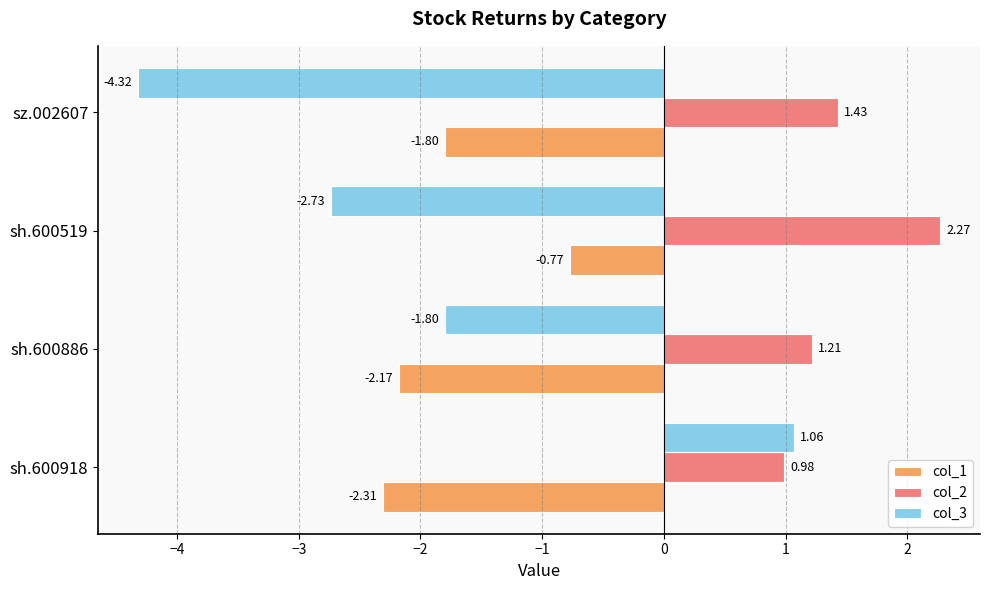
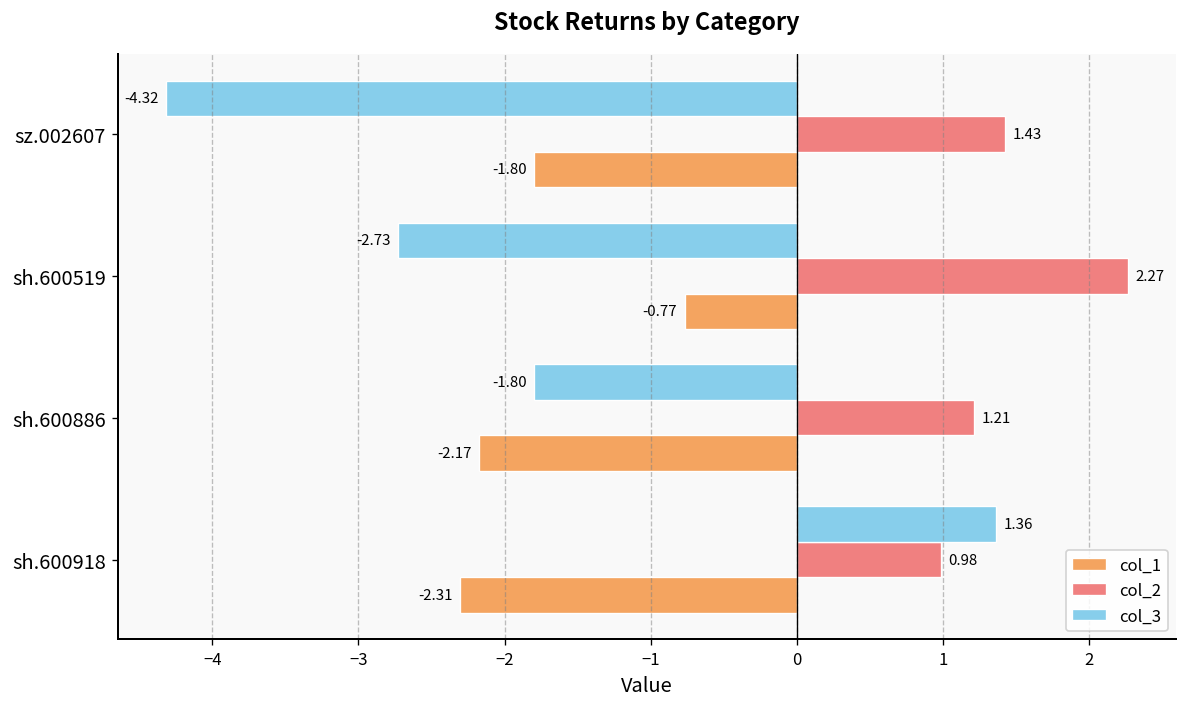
  {
    "col_3": {
      "sz.002607": -4.32,
      "sh.600519": -2.73,
      "sh.600886": -1.80,
-     "sh.600918": 1.06
+     "sh.600918": 1.36
    }
  }
